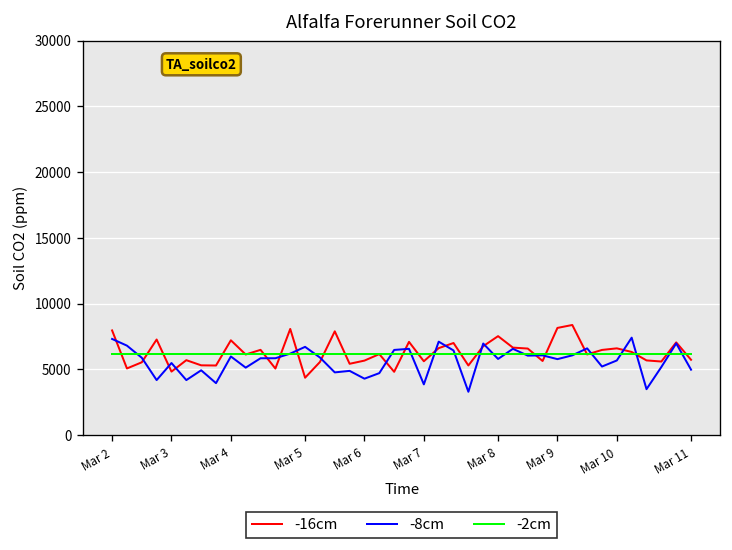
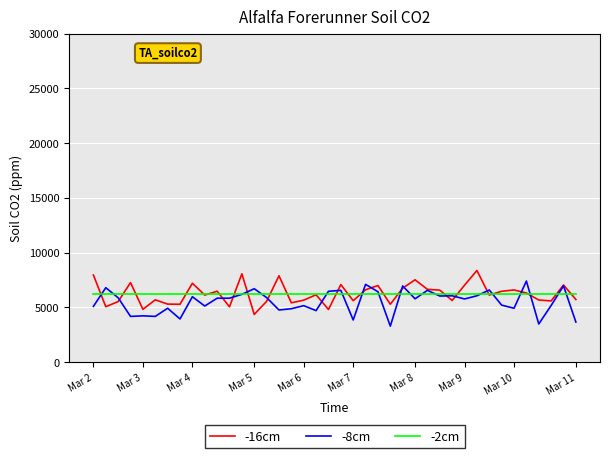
  {
    "-16cm": {
      "Mar 2": 8000,
      "Mar 3": 4800,
      "Mar 4": 7200,
      "Mar 5": 4400,
      "Mar 6": 5700,
      "Mar 7": 5600,
      "Mar 8": 7500,
-     "Mar 9": 8200,
+     "Mar 9": 7000,
      "Mar 10": 6600,
      "Mar 11": 5700
    },
    "-8cm": {
-     "Mar 2": 7300,
-     "Mar 3": 5500,
+     "Mar 2": 5100,
+     "Mar 3": 4200,
      "Mar 5": 6700,
-     "Mar 6": 4300,
+     "Mar 6": 5200,
      "Mar 7": 3900,
      "Mar 8": 5800,
      "Mar 9": 5800,
-     "Mar 10": 5700,
-     "Mar 11": 5000
+     "Mar 10": 4900,
+     "Mar 11": 3700
    },
    "-2cm": {
      "Mar 2": 6200,
      "Mar 3": 6200,
      "Mar 5": 6200,
      "Mar 6": 6200,
      "Mar 7": 6200,
      "Mar 8": 6200,
      "Mar 9": 6200,
      "Mar 10": 6200,
      "Mar 11": 6200
    }
  }
